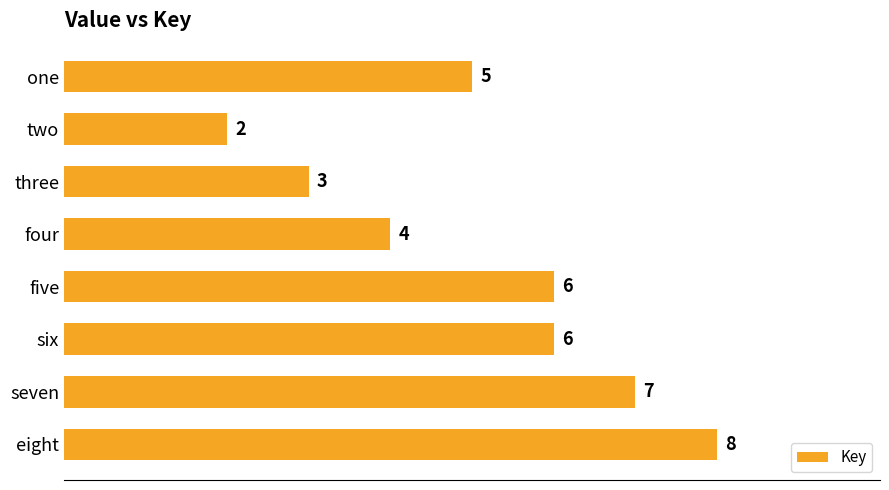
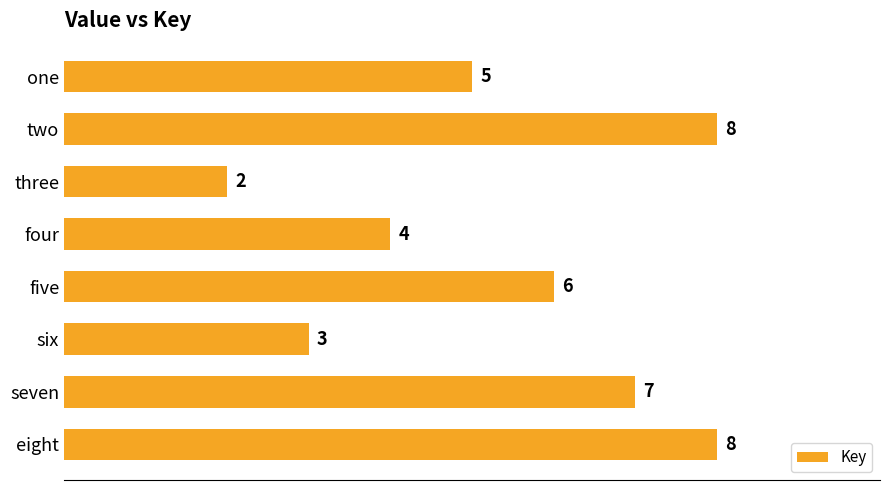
  {
    "one": 5,
-   "two": 2,
-   "three": 3,
+   "two": 8,
+   "three": 2,
    "four": 4,
    "five": 6,
-   "six": 6,
+   "six": 3,
    "seven": 7,
    "eight": 8
  }
